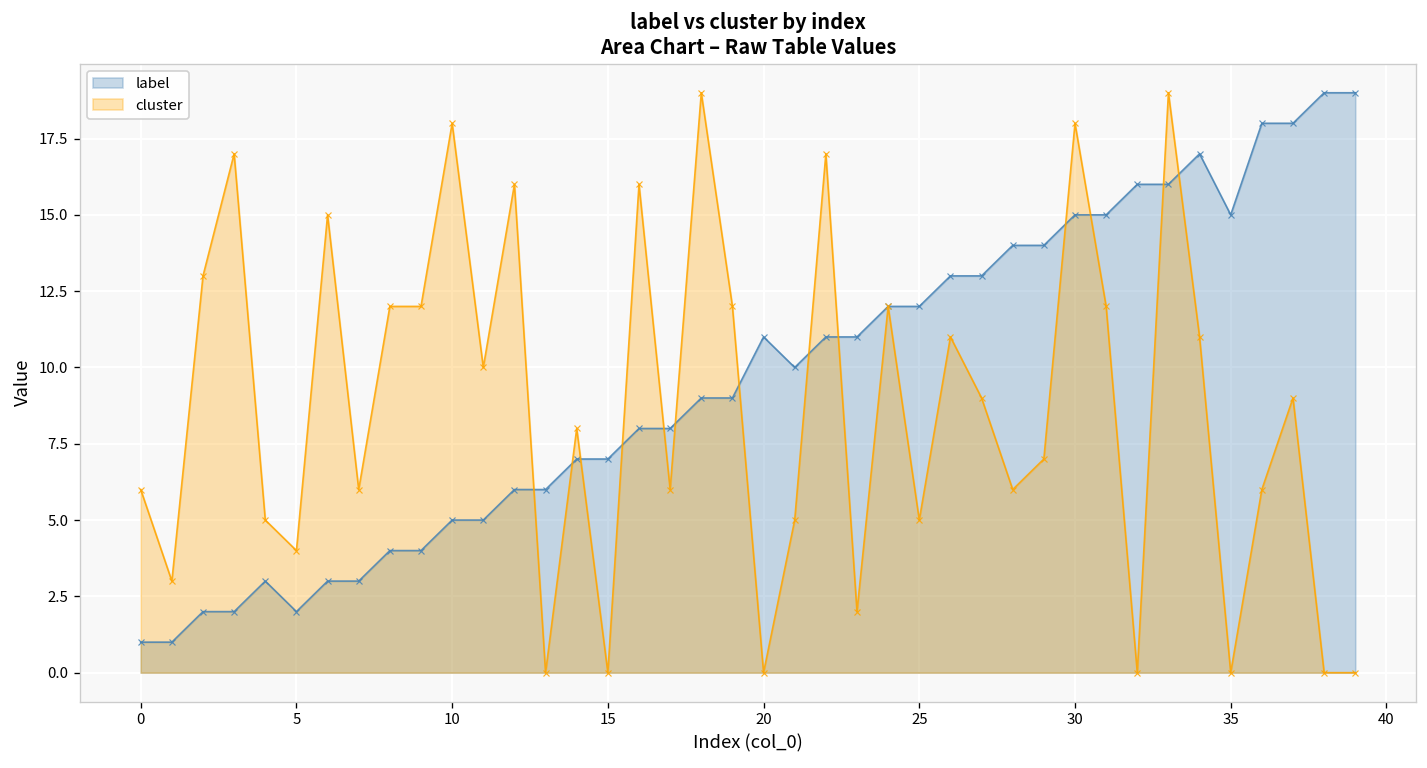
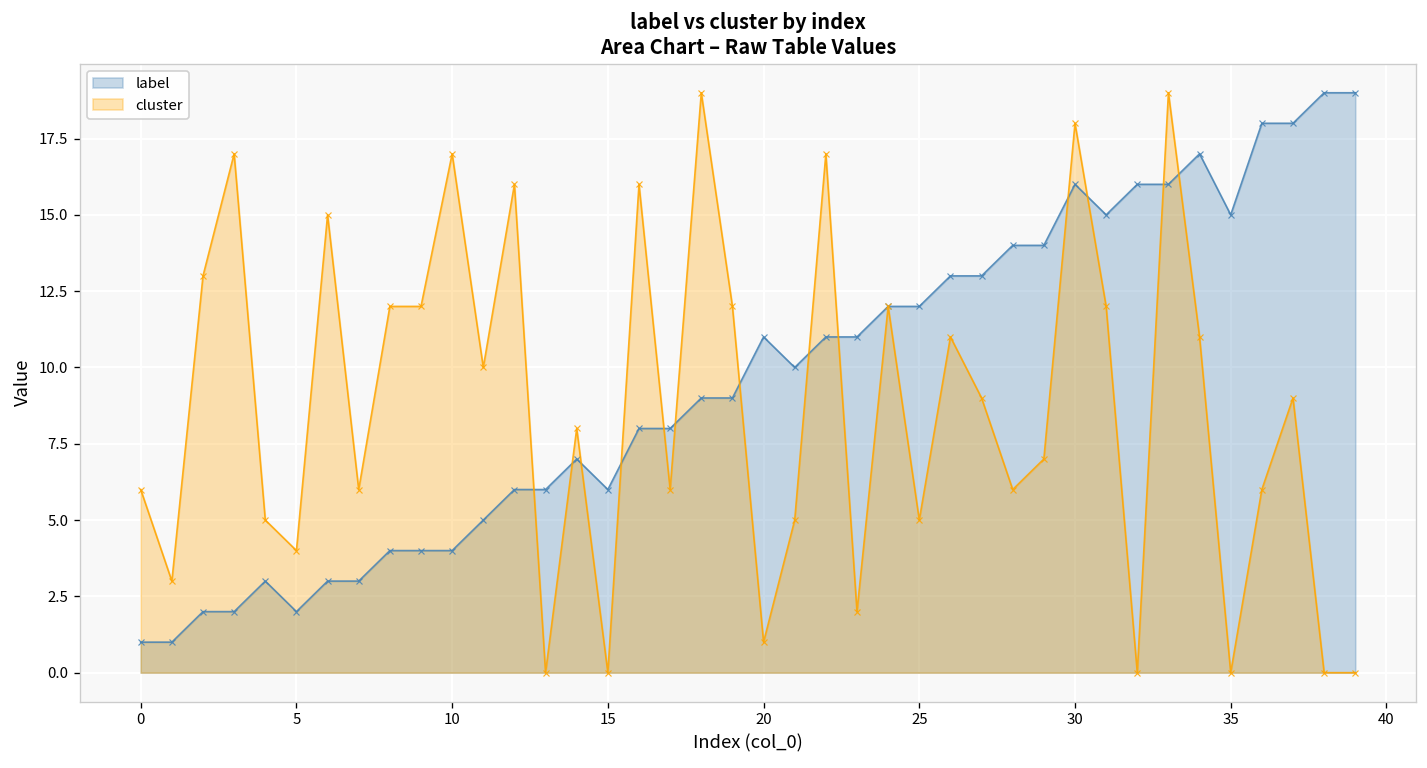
  {
    "label": {
      "0": 1,
      "5": 2,
-     "10": 5,
-     "15": 7,
+     "10": 4,
+     "15": 6,
      "20": 11,
      "25": 12,
-     "30": 15,
+     "30": 16,
      "35": 15
    },
    "cluster": {
      "0": 6,
      "5": 4,
-     "10": 18,
+     "10": 17,
      "15": 0,
-     "20": 0,
+     "20": 1,
      "25": 5,
      "30": 18,
      "35": 0
    }
  }
